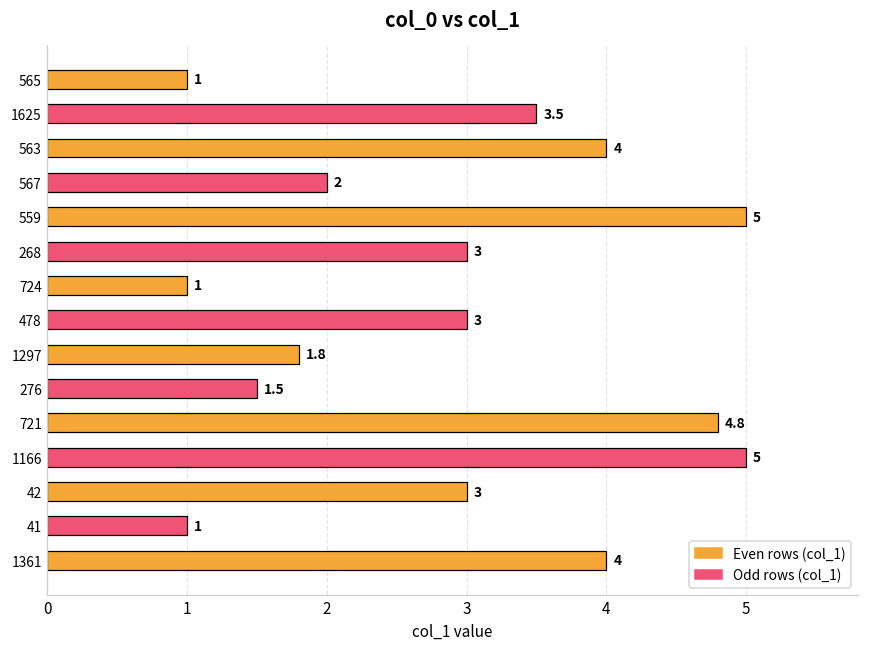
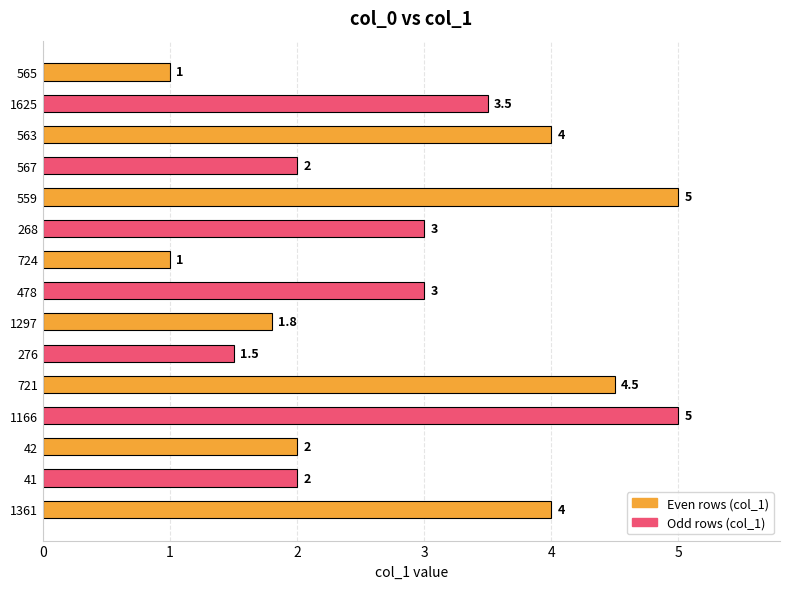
  {
    "565": 1,
    "1625": 3.5,
    "563": 4,
    "567": 2,
    "559": 5,
    "268": 3,
    "724": 1,
    "478": 3,
    "1297": 1.8,
    "276": 1.5,
-   "721": 4.8,
+   "721": 4.5,
    "1166": 5,
-   "42": 3,
-   "41": 1,
+   "42": 2,
+   "41": 2,
    "1361": 4
  }
